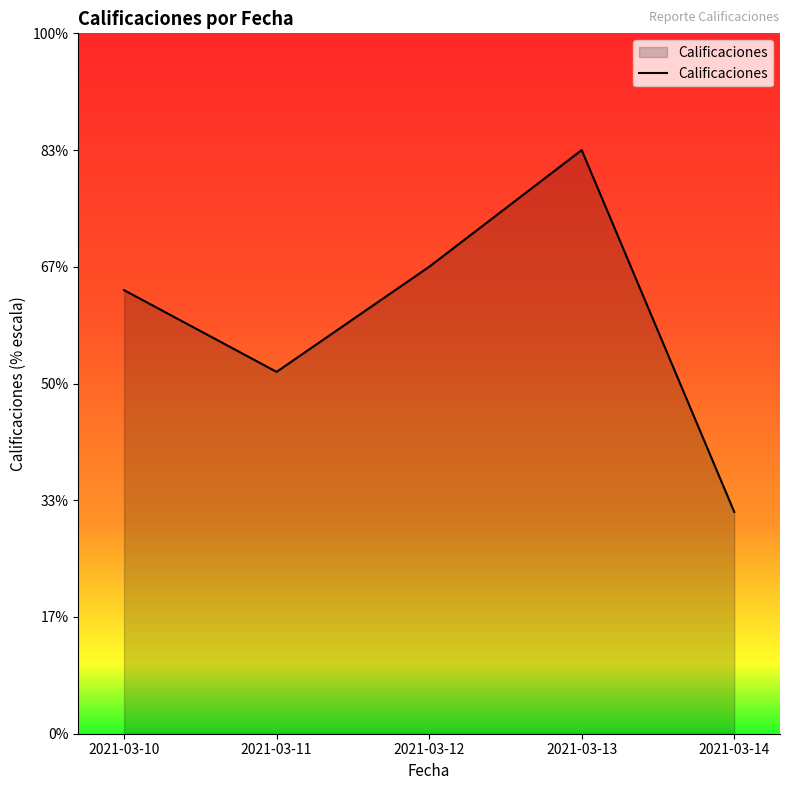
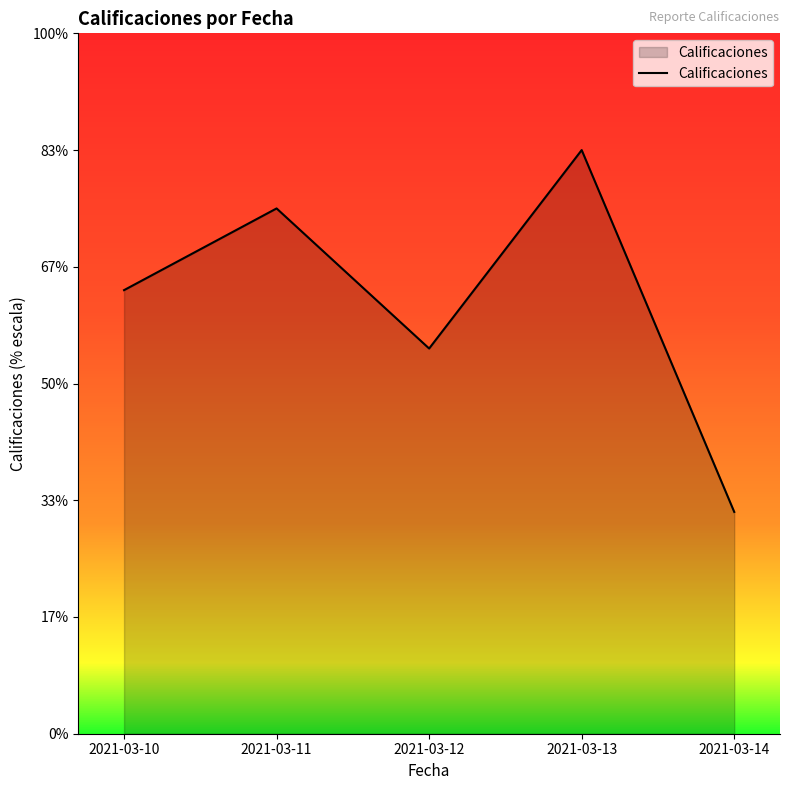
  {
    "2021-03-10": "63%",
-   "2021-03-11": "52%",
-   "2021-03-12": "67%",
+   "2021-03-11": "75%",
+   "2021-03-12": "55%",
    "2021-03-13": "83%",
    "2021-03-14": "32%"
  }
